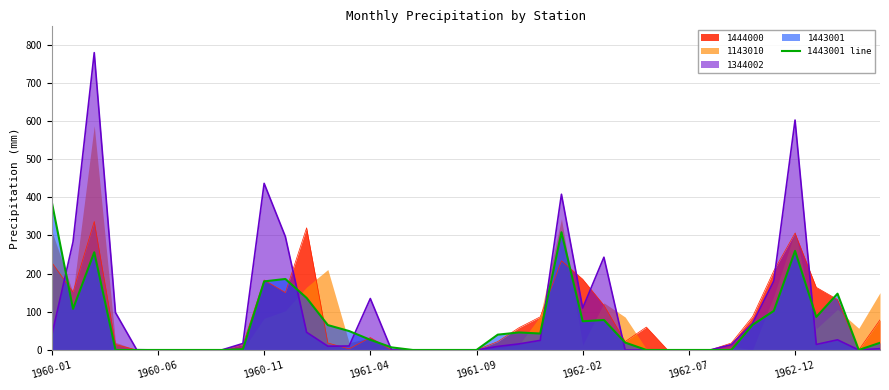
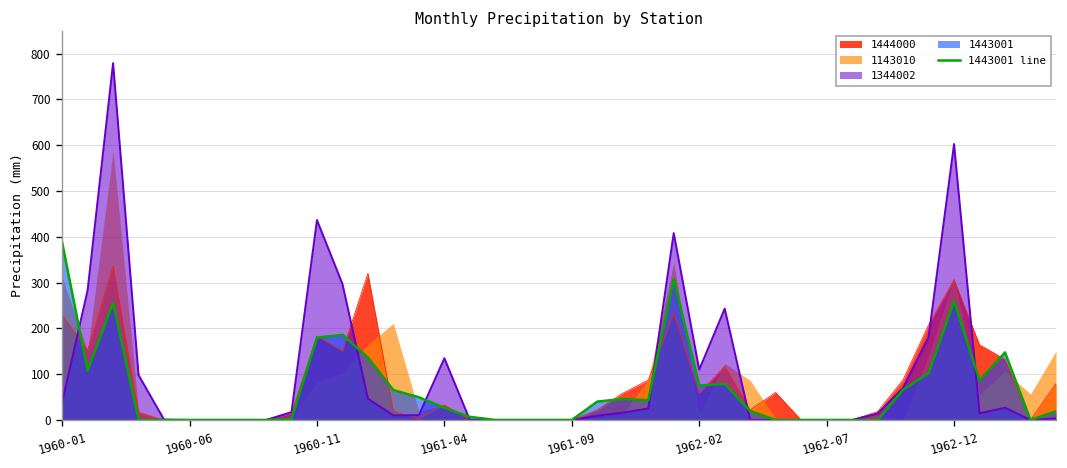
  {
    "1444000": {
      "1960-01": 230,
-     "1962-02": 190
+     "1962-02": 60
    },
    "1143010": {
      "1960-01": 310,
      "1960-11": 80,
      "1962-02": 10
    },
    "1344002": {
      "1960-01": 40,
      "1960-11": 440,
      "1961-04": 130,
      "1962-02": 110,
      "1962-12": 600
    },
    "1443001": {
      "1960-01": 390,
      "1962-02": 80,
      "1962-12": 260
    }
  }
